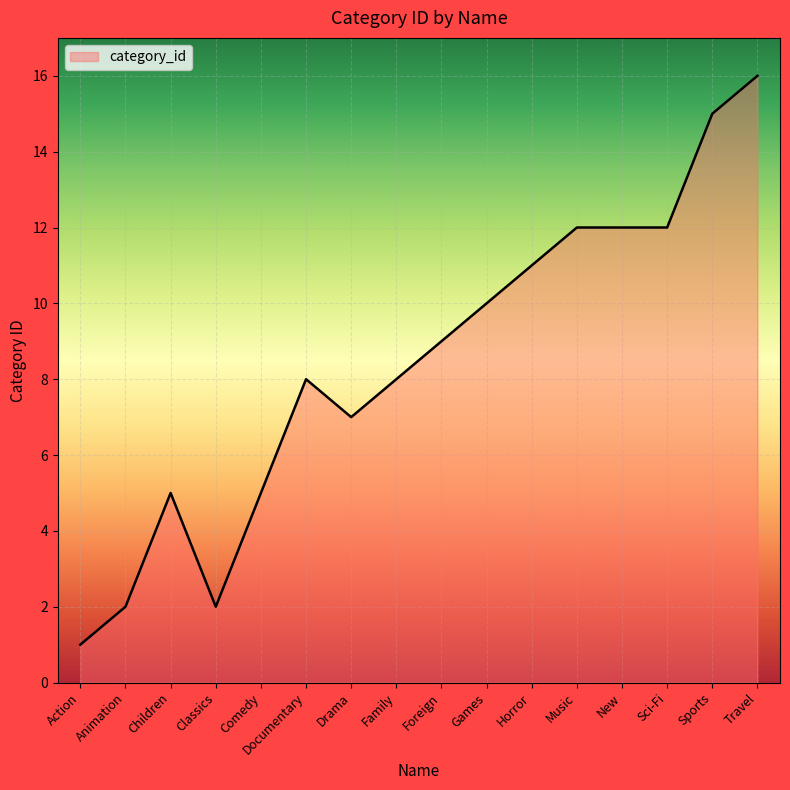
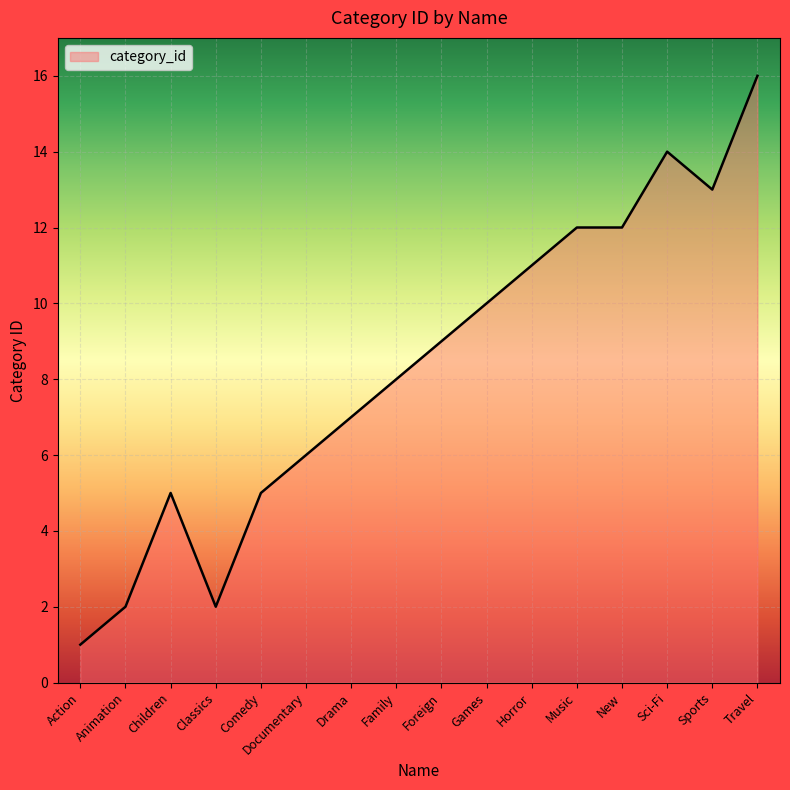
  {
    "Action": 1,
    "Animation": 2,
    "Children": 5,
    "Classics": 2,
    "Comedy": 5,
-   "Documentary": 8,
+   "Documentary": 6,
    "Drama": 7,
    "Family": 8,
    "Foreign": 9,
    "Games": 10,
    "Horror": 11,
    "Music": 12,
    "New": 12,
-   "Sci-Fi": 12,
-   "Sports": 15,
+   "Sci-Fi": 14,
+   "Sports": 13,
    "Travel": 16
  }
